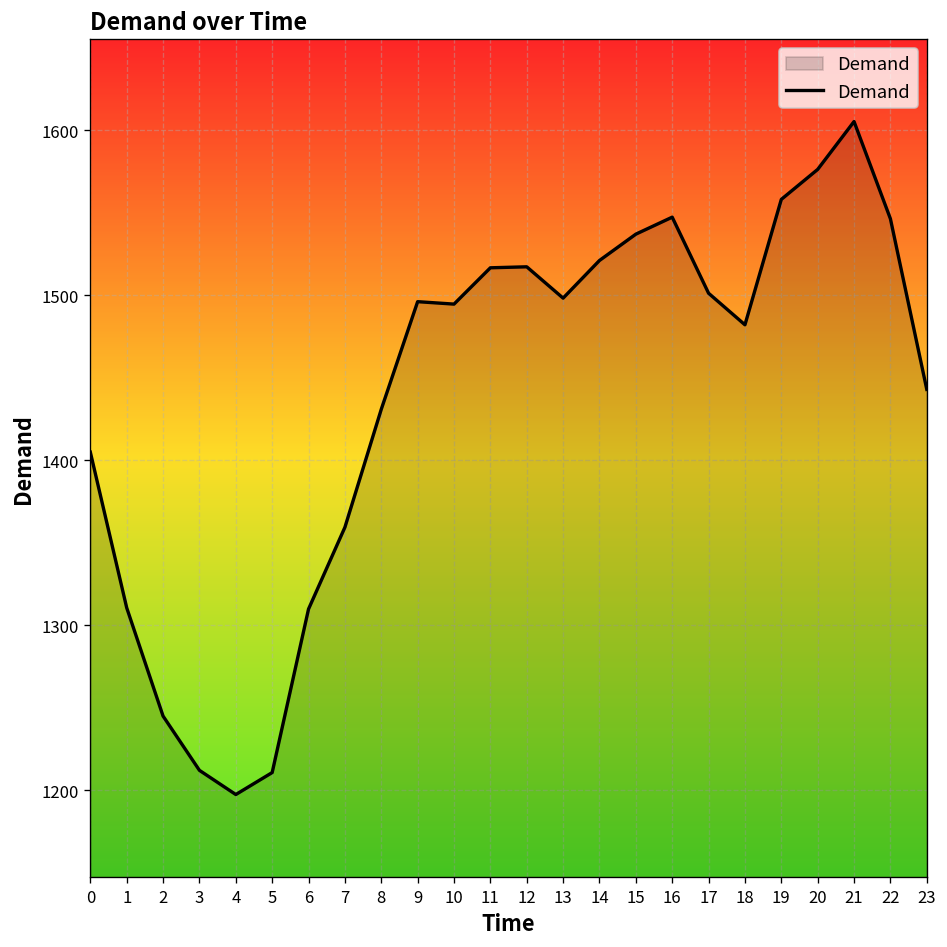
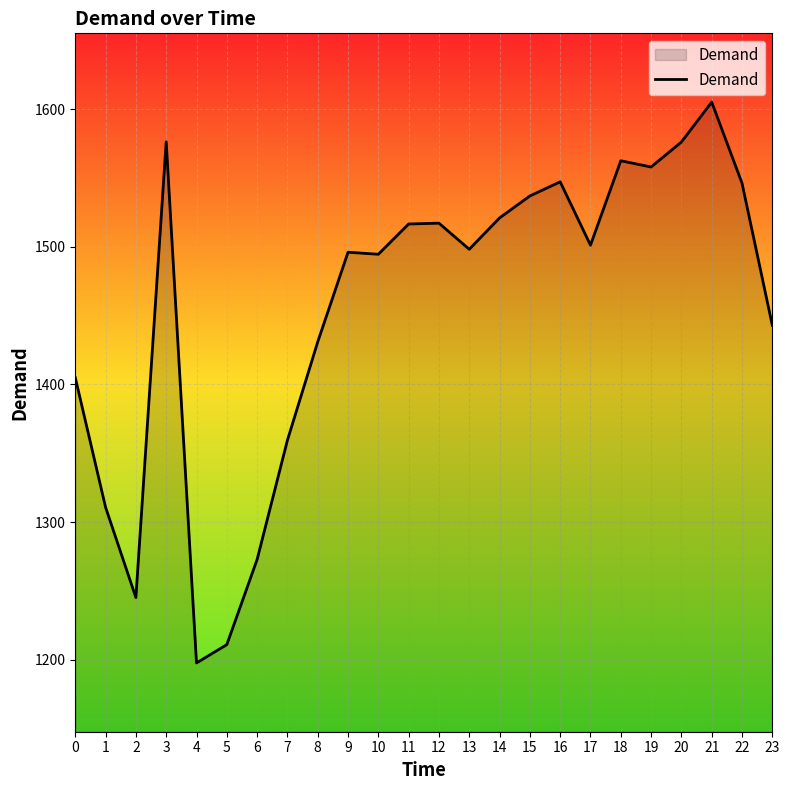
  {
    "0": 1405,
    "1": 1311,
    "2": 1245,
-   "3": 1212,
+   "3": 1576,
    "4": 1198,
    "5": 1211,
-   "6": 1310,
+   "6": 1273,
    "7": 1359,
    "8": 1431,
    "9": 1496,
    "10": 1495,
    "11": 1517,
    "12": 1517,
    "13": 1498,
    "14": 1521,
    "15": 1537,
    "16": 1547,
    "17": 1501,
-   "18": 1482,
+   "18": 1563,
    "19": 1558,
    "20": 1576,
    "21": 1605,
    "22": 1546,
    "23": 1443
  }
